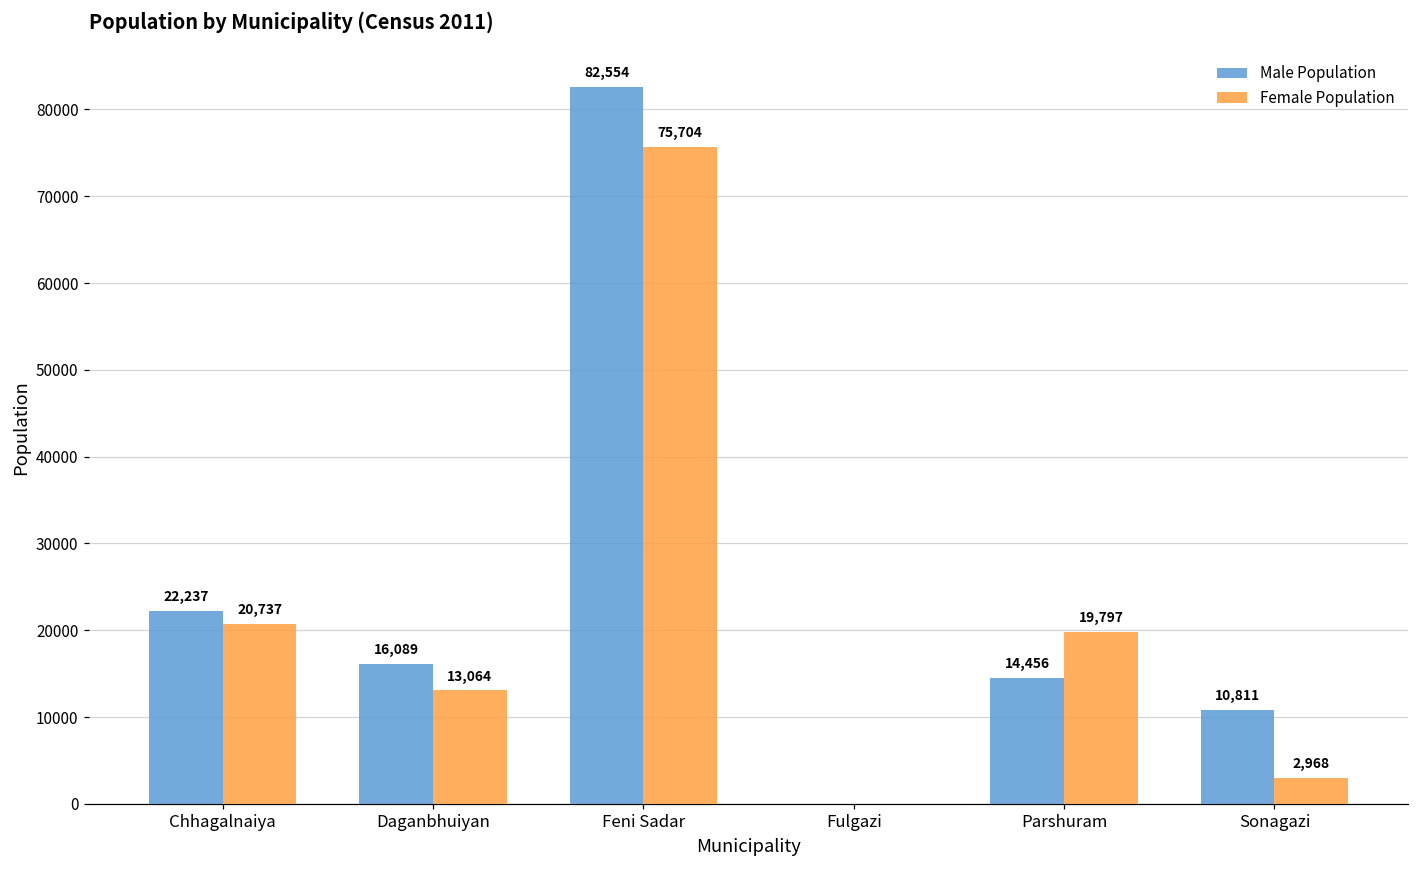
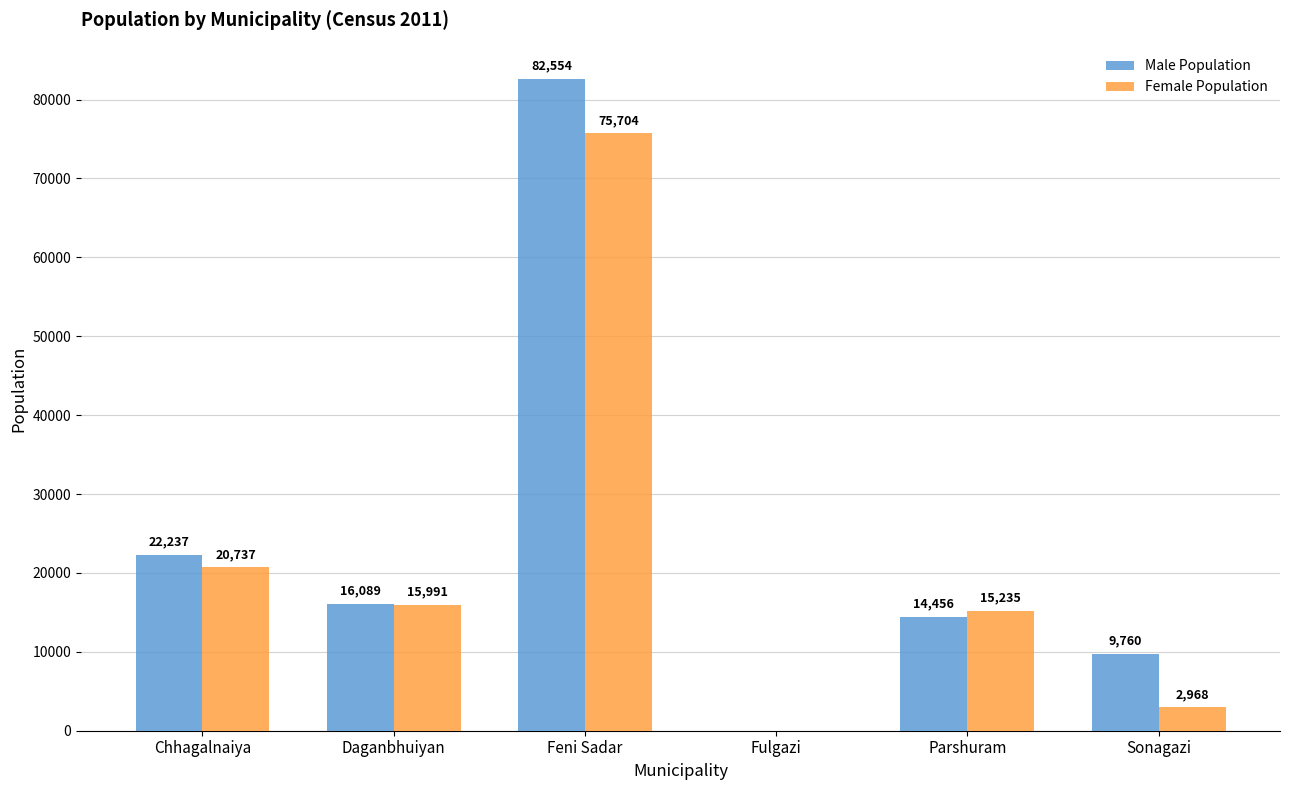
  {
    "Male Population": {
      "Chhagalnaiya": "22,237",
      "Daganbhuiyan": "16,089",
      "Feni Sadar": "82,554",
      "Parshuram": "14,456",
-     "Sonagazi": "10,811"
+     "Sonagazi": "9,760"
    },
    "Female Population": {
      "Chhagalnaiya": "20,737",
-     "Daganbhuiyan": "13,064",
+     "Daganbhuiyan": "15,991",
      "Feni Sadar": "75,704",
-     "Parshuram": "19,797",
+     "Parshuram": "15,235",
      "Sonagazi": "2,968"
    }
  }
